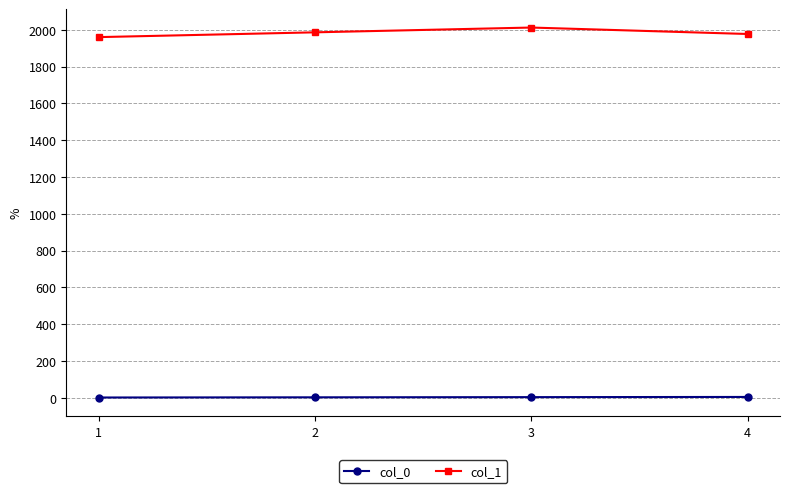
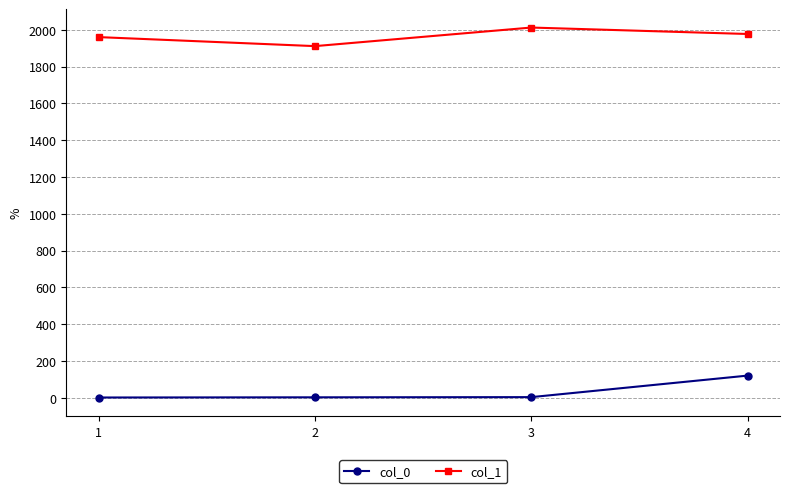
  {
    "col_0": {
      "1": 0,
      "2": 0,
      "3": 0,
-     "4": 0
+     "4": 120
    },
    "col_1": {
      "1": 1960,
-     "2": 1990,
+     "2": 1910,
      "3": 2010,
      "4": 1980
    }
  }
